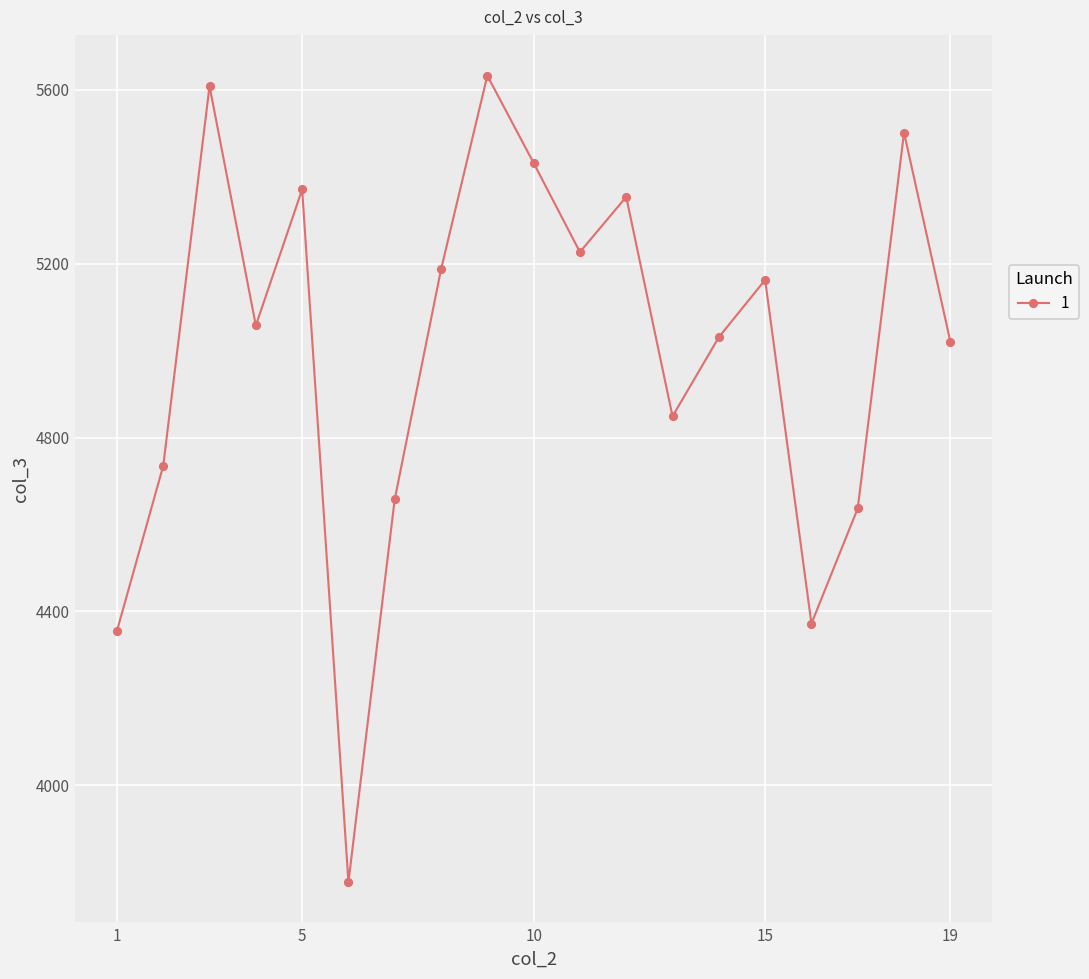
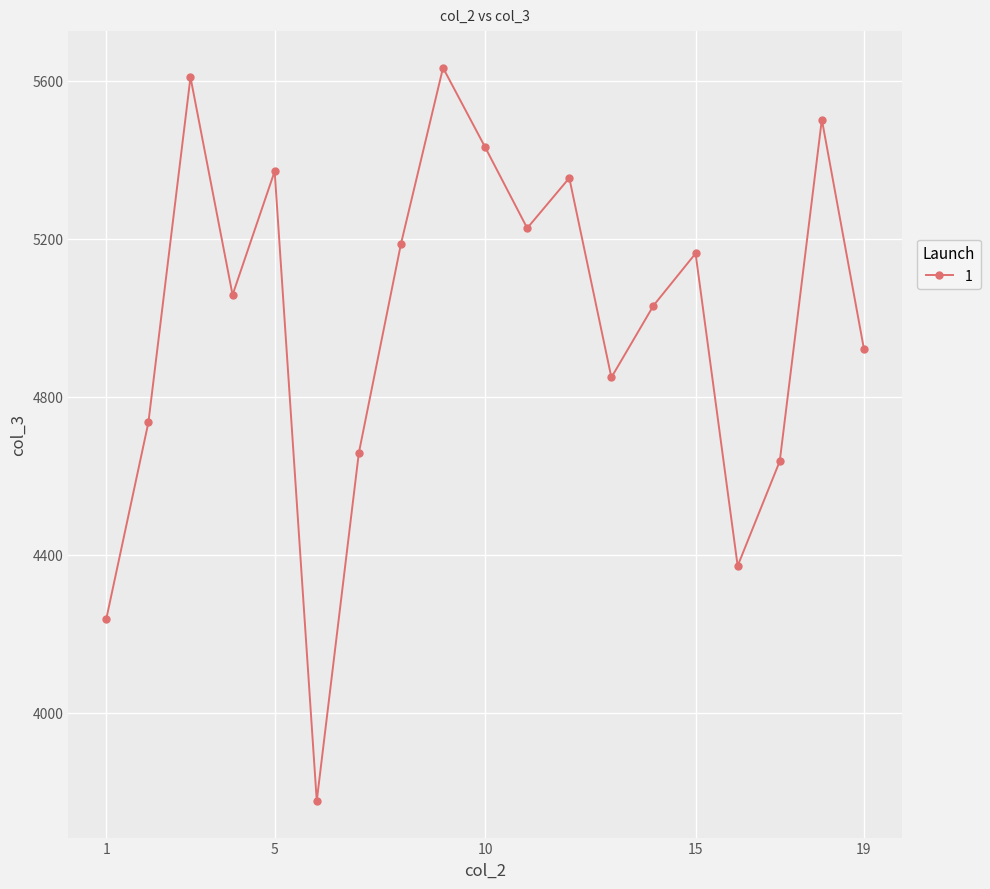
  {
-   "1": 4360,
+   "1": 4240,
    "5": 5370,
    "10": 5430,
    "15": 5160,
-   "19": 5020
+   "19": 4920
  }
